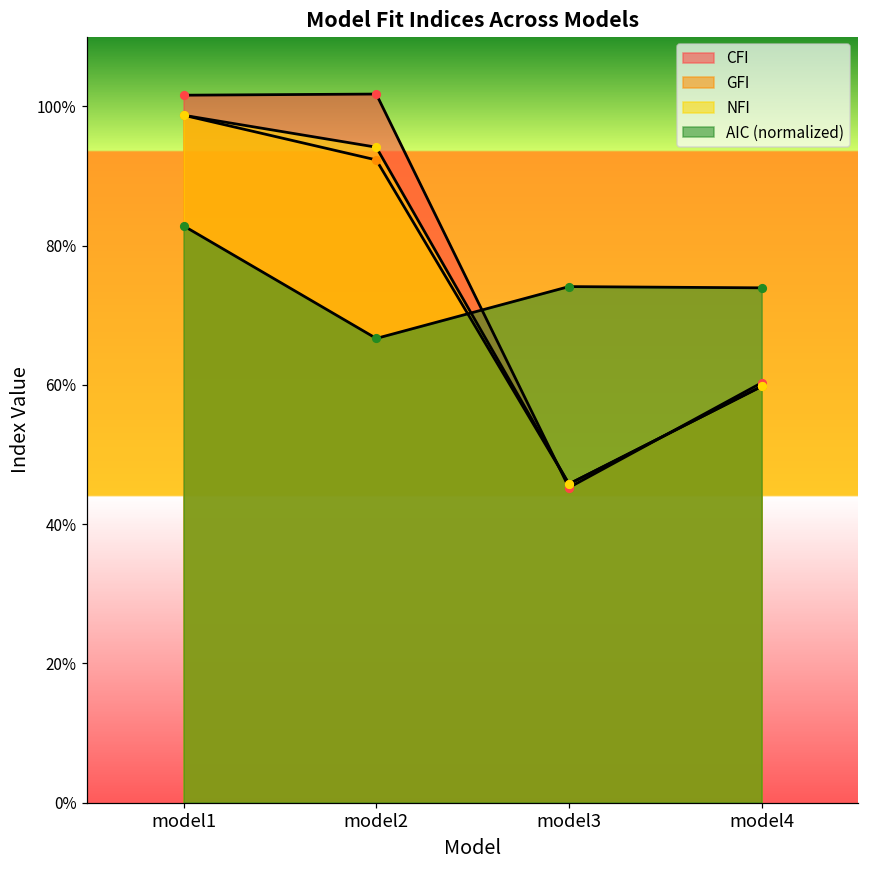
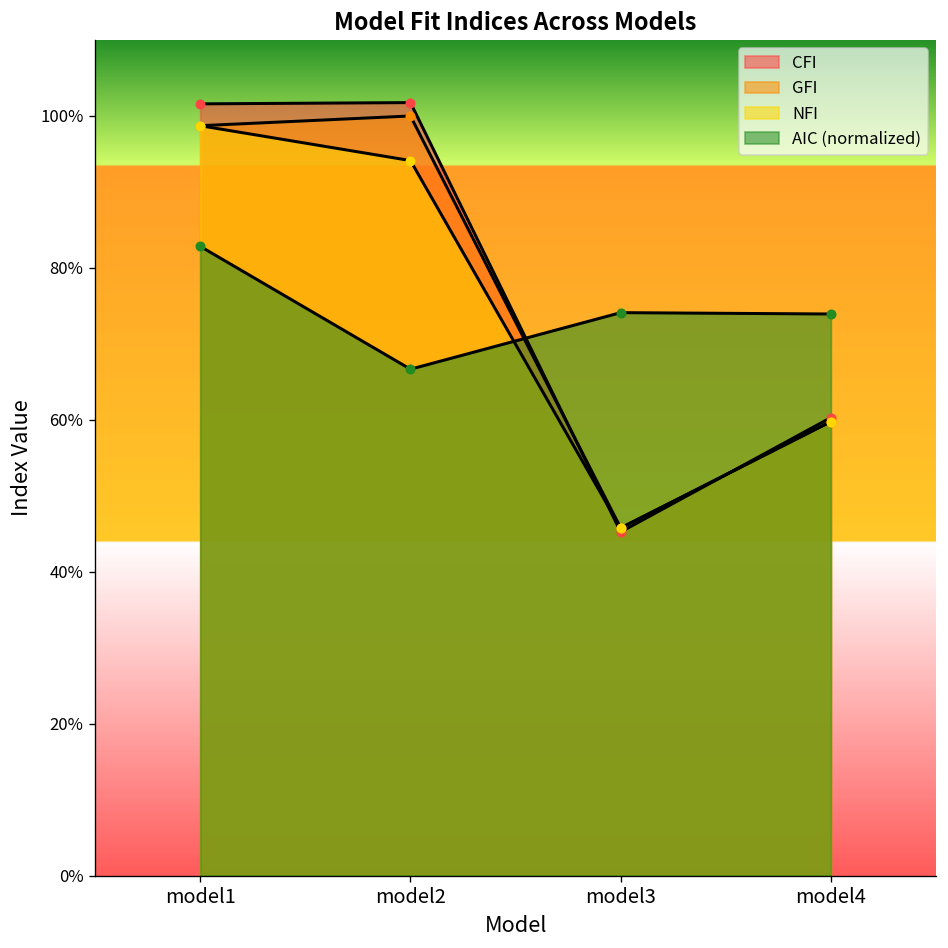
  {
    "CFI": {
      "model1": "102%",
      "model2": "102%",
      "model3": "45%",
      "model4": "60%"
    },
    "GFI": {
-     "model2": "92%"
+     "model2": "100%"
    },
    "NFI": {
      "model2": "94%"
    },
    "AIC (normalized)": {
      "model1": "83%",
      "model2": "67%",
      "model3": "74%",
      "model4": "74%"
    }
  }
